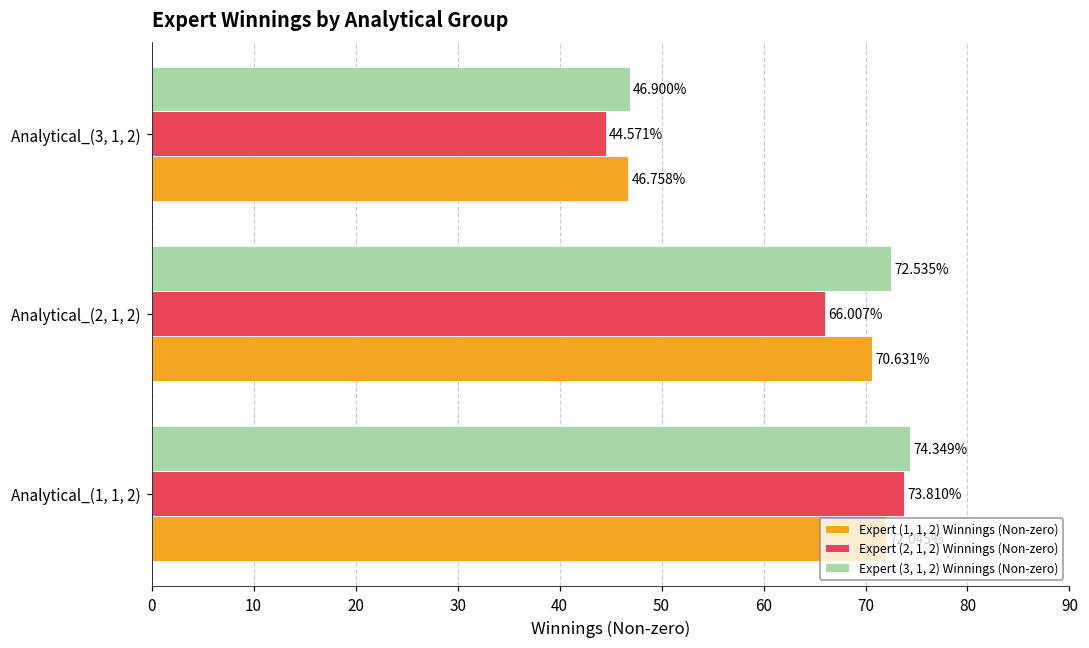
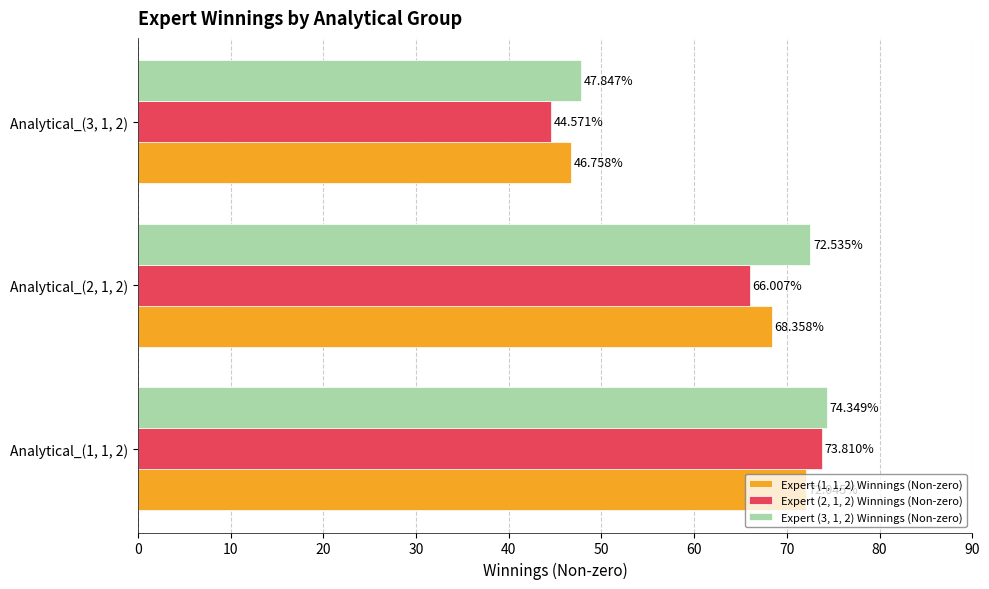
  {
    "Expert (1, 1, 2) Winnings (Non-zero)": {
      "Analytical_(3, 1, 2)": "46.758%",
-     "Analytical_(2, 1, 2)": "70.631%"
+     "Analytical_(2, 1, 2)": "68.358%"
    },
    "Expert (2, 1, 2) Winnings (Non-zero)": {
      "Analytical_(3, 1, 2)": "44.571%",
      "Analytical_(2, 1, 2)": "66.007%",
      "Analytical_(1, 1, 2)": "73.810%"
    },
    "Expert (3, 1, 2) Winnings (Non-zero)": {
-     "Analytical_(3, 1, 2)": "46.900%",
+     "Analytical_(3, 1, 2)": "47.847%",
      "Analytical_(2, 1, 2)": "72.535%",
      "Analytical_(1, 1, 2)": "74.349%"
    }
  }
